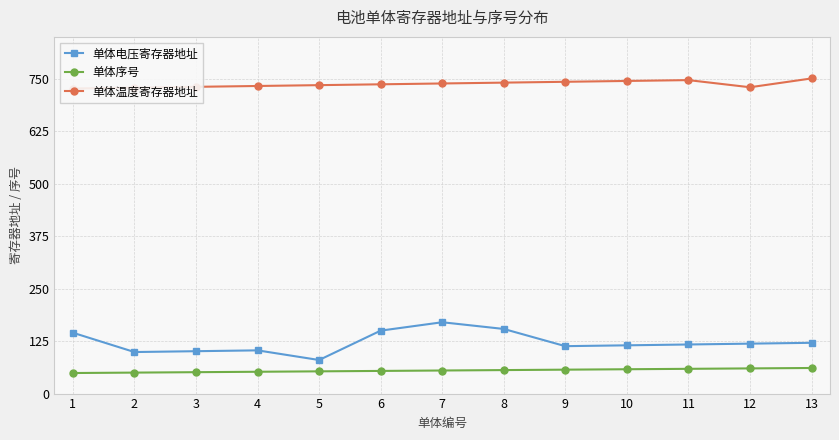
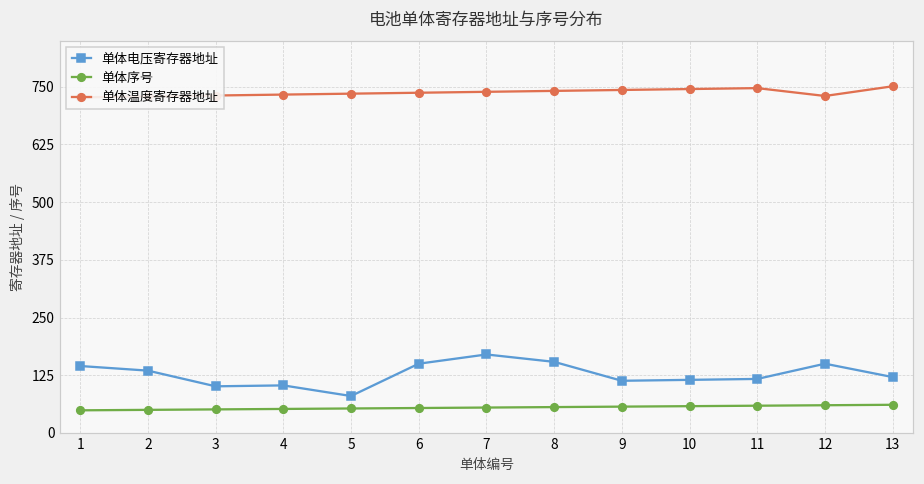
  {
    "单体电压寄存器地址": {
      "1": 150,
-     "2": 100,
+     "2": 140,
      "3": 100,
      "4": 100,
      "5": 80,
      "6": 150,
      "7": 170,
      "8": 150,
      "9": 110,
      "10": 120,
      "11": 120,
-     "12": 120,
+     "12": 150,
      "13": 120
    },
    "单体序号": {
      "1": 50,
      "2": 50,
      "3": 50,
      "4": 50,
      "5": 50,
      "6": 50,
      "7": 60,
      "8": 60,
      "9": 60,
      "10": 60,
      "11": 60,
      "12": 60,
      "13": 60
    },
    "单体温度寄存器地址": {
      "4": 730,
      "5": 740,
      "6": 740,
      "7": 740,
      "8": 740,
      "9": 740,
      "10": 750,
      "11": 750,
      "12": 730,
      "13": 750
    }
  }
